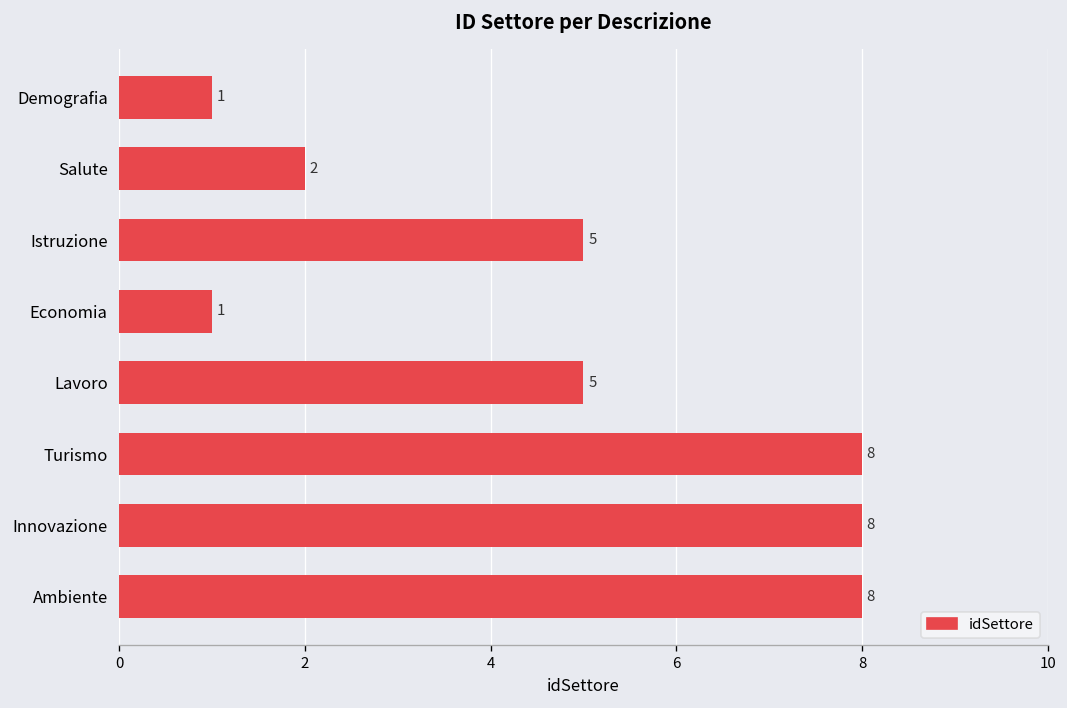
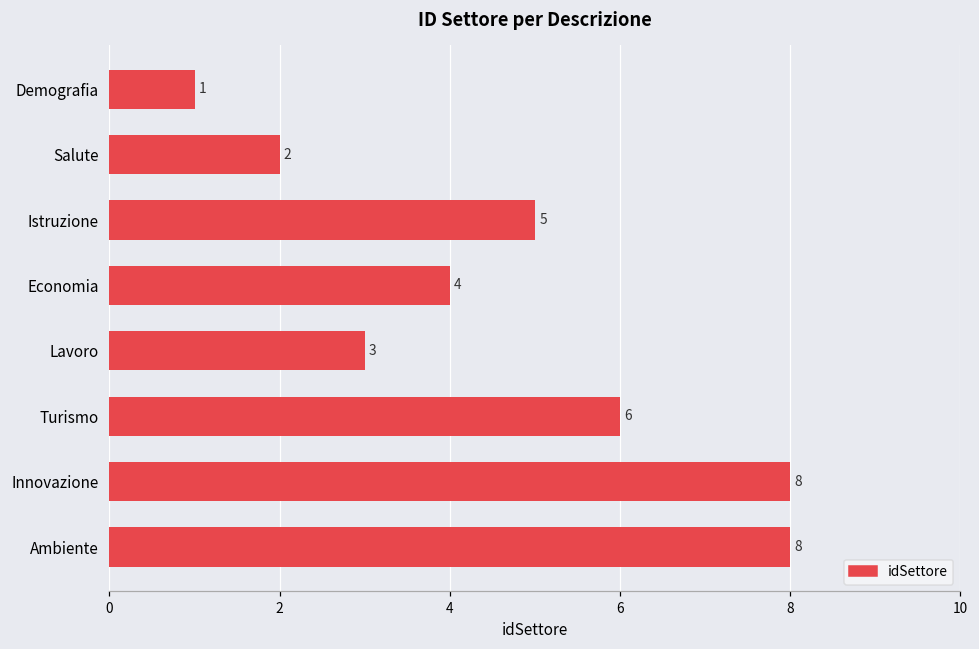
  {
    "Demografia": 1,
    "Salute": 2,
    "Istruzione": 5,
-   "Economia": 1,
-   "Lavoro": 5,
-   "Turismo": 8,
+   "Economia": 4,
+   "Lavoro": 3,
+   "Turismo": 6,
    "Innovazione": 8,
    "Ambiente": 8
  }
